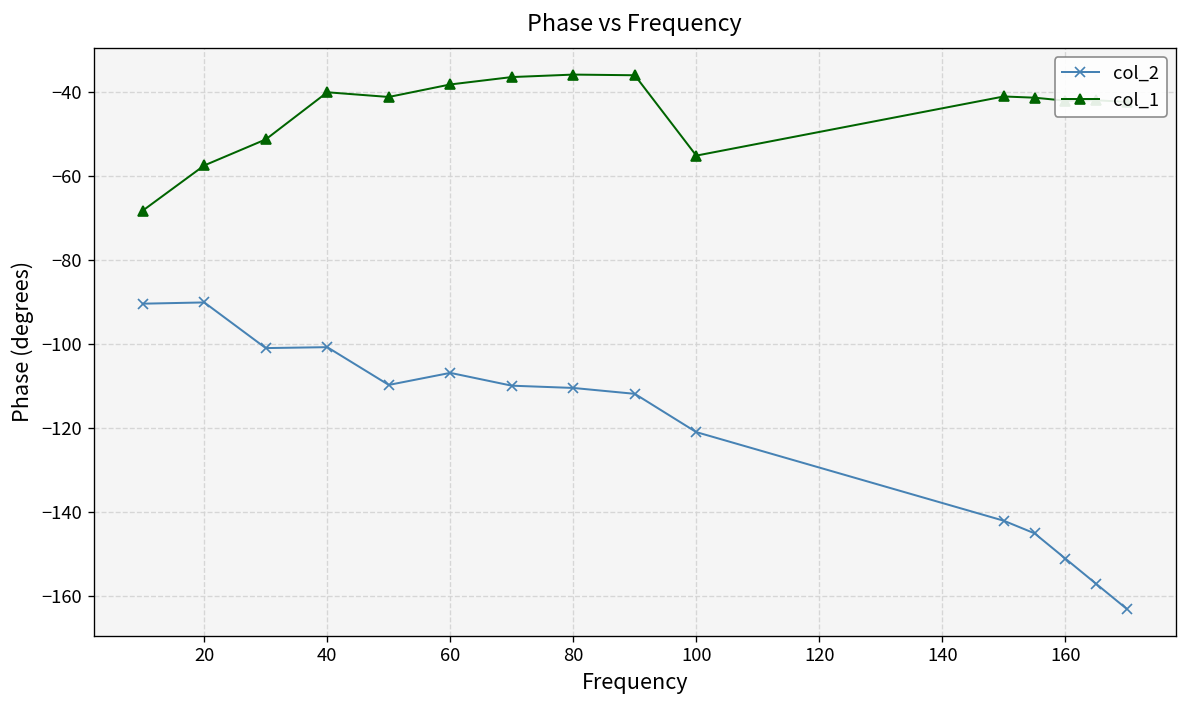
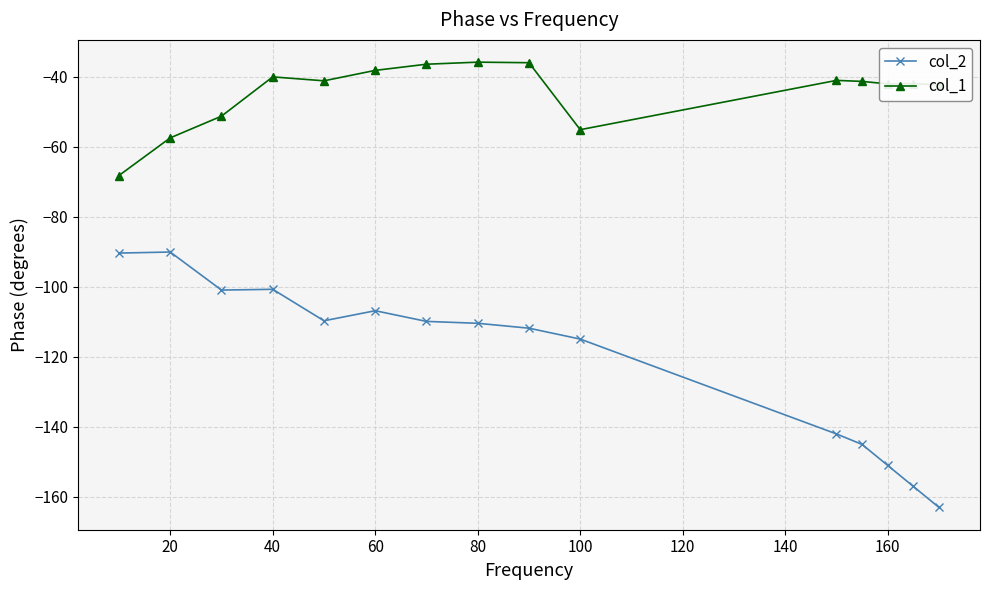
  {
    "col_2": {
      "20": -90,
      "40": -101,
      "60": -107,
      "80": -110,
-     "100": -121,
+     "100": -115,
      "160": -151
    },
    "col_1": {
      "20": -57,
      "40": -40,
      "60": -38,
      "80": -36,
      "100": -55
    }
  }
